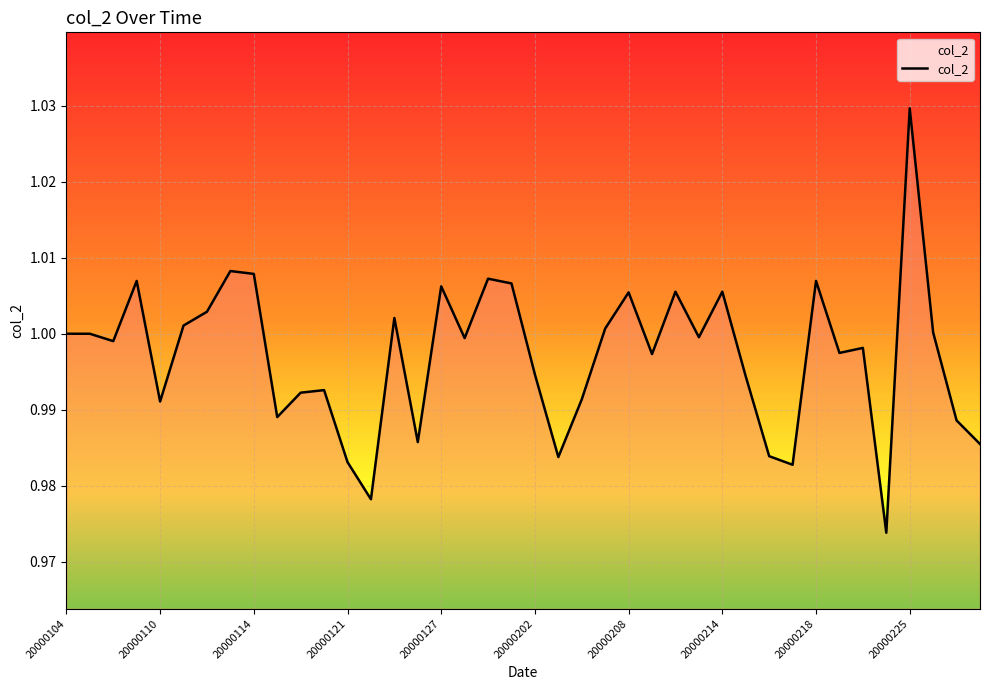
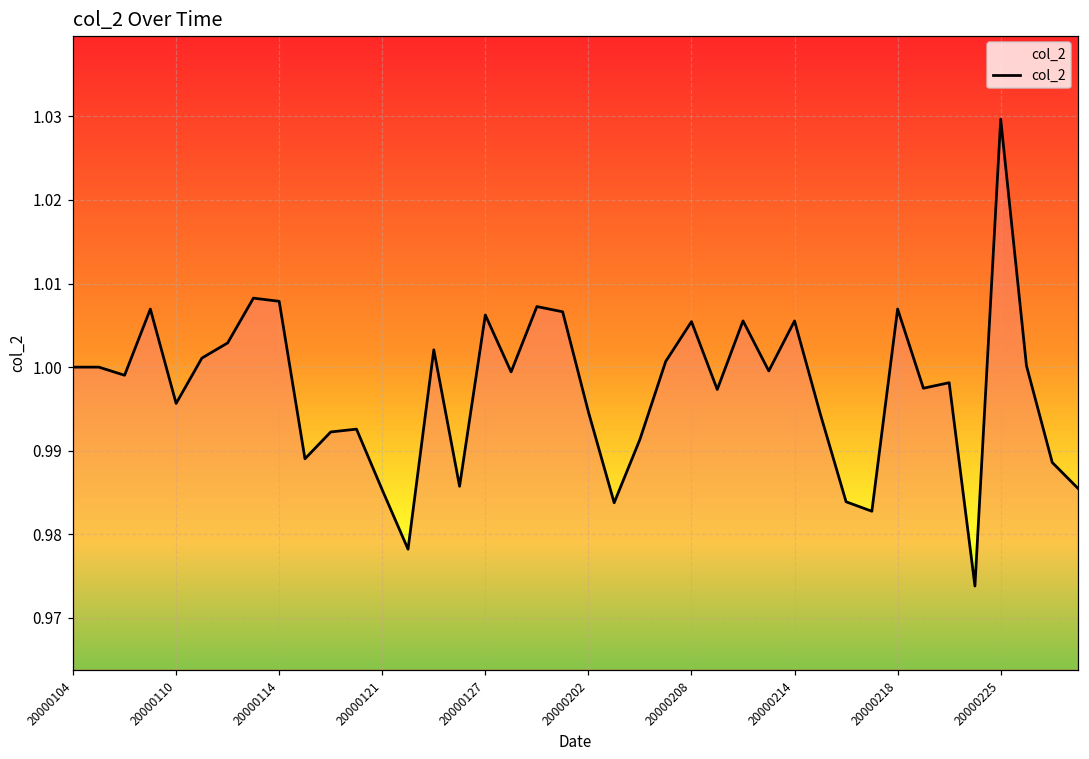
  {
    "20000104": 1.000,
-   "20000110": 0.991,
+   "20000110": 0.996,
    "20000114": 1.008,
-   "20000121": 0.983,
+   "20000121": 0.985,
    "20000127": 1.006,
    "20000202": 0.995,
    "20000208": 1.005,
    "20000214": 1.006,
    "20000218": 1.007,
    "20000225": 1.030
  }
